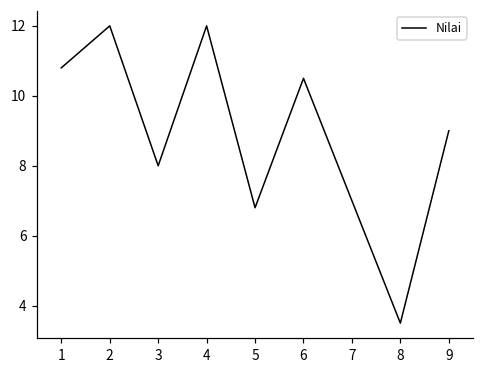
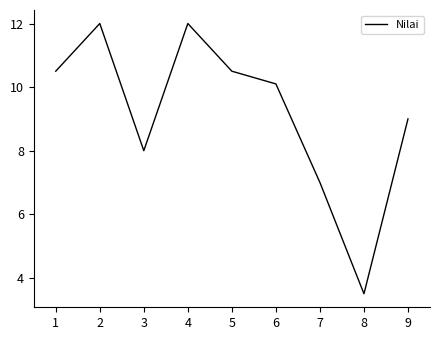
  {
-   "1": 10.8,
+   "1": 10.5,
    "2": 12.0,
    "3": 8.0,
    "4": 12.0,
-   "5": 6.8,
-   "6": 10.5,
+   "5": 10.5,
+   "6": 10.1,
    "7": 7.0,
    "8": 3.5,
    "9": 9.0
  }
